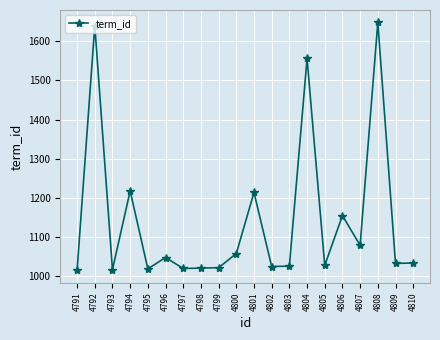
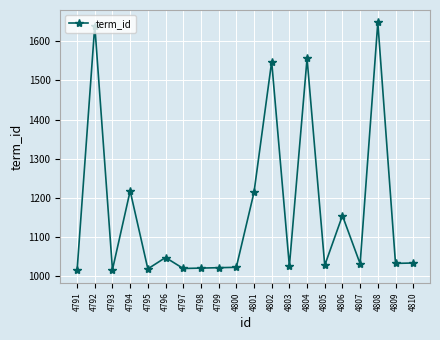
  {
    "4791": 1020,
    "4793": 1020,
    "4794": 1220,
    "4795": 1020,
    "4796": 1050,
    "4797": 1020,
    "4798": 1020,
    "4799": 1020,
-   "4800": 1060,
+   "4800": 1020,
    "4801": 1210,
-   "4802": 1030,
+   "4802": 1550,
    "4803": 1030,
    "4804": 1560,
    "4805": 1030,
    "4806": 1160,
-   "4807": 1080,
+   "4807": 1030,
    "4808": 1650,
    "4809": 1030,
    "4810": 1030
  }
